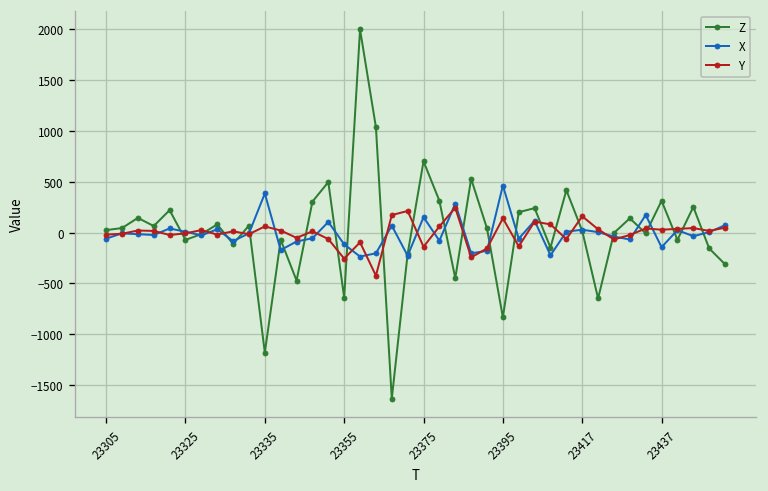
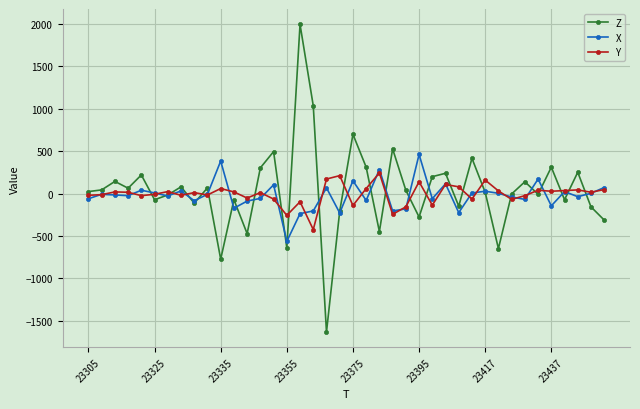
  {
    "Z": {
      "23305": 0,
      "23325": -100,
-     "23335": -1200,
+     "23335": -800,
      "23355": -600,
      "23375": 700,
-     "23395": -800,
+     "23395": -300,
      "23437": 300
    },
    "X": {
      "23305": -100,
      "23335": 400,
-     "23355": -100,
+     "23355": -600,
      "23375": 200,
      "23395": 500,
      "23437": -100
    },
    "Y": {
      "23305": 0,
      "23335": 100,
      "23355": -300,
      "23375": -100,
      "23395": 100,
      "23417": 200,
      "23437": 0
    }
  }
